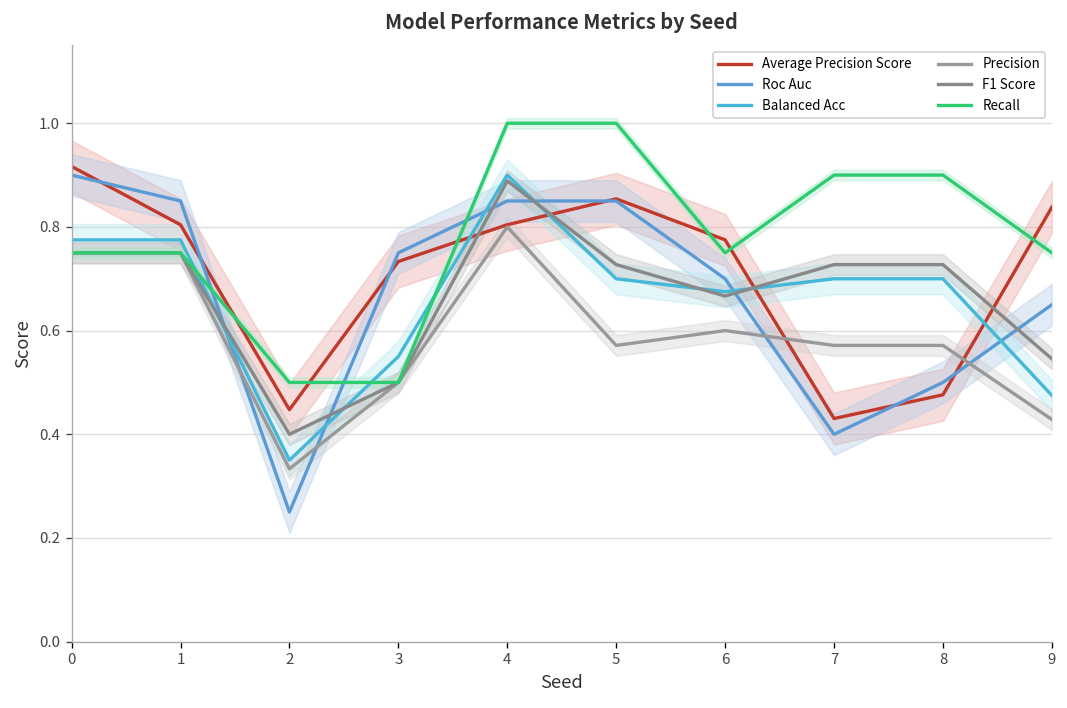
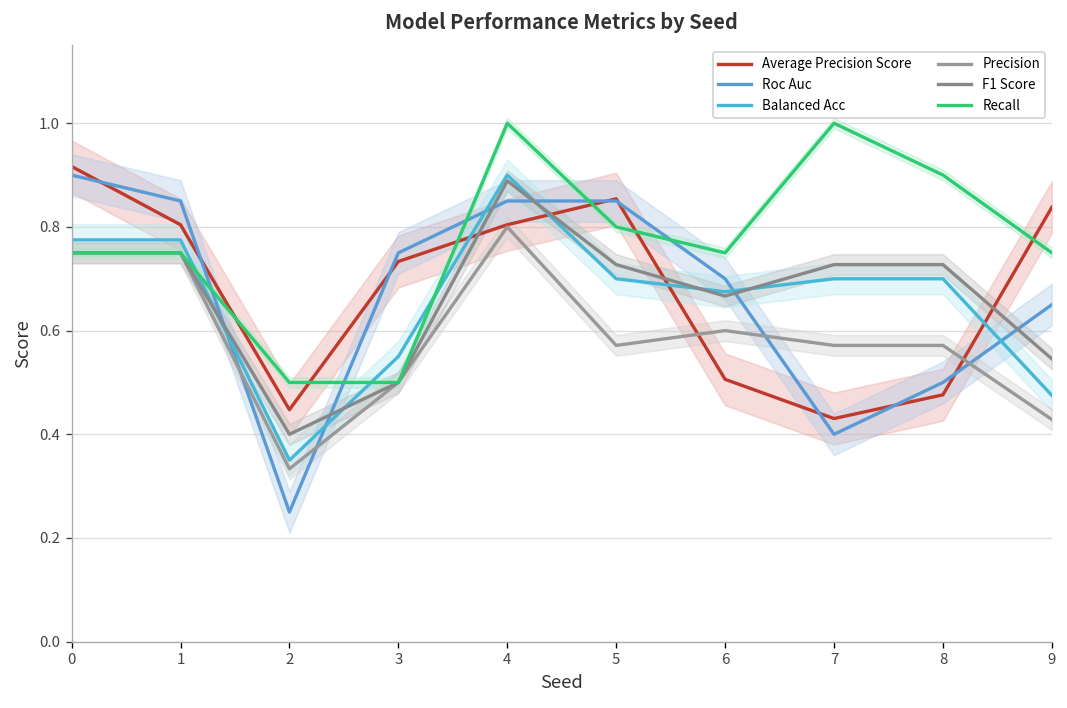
  {
    "Average Precision Score": {
      "0": 0.92,
      "2": 0.45,
      "3": 0.73,
-     "6": 0.78,
+     "6": 0.51,
      "7": 0.43,
      "8": 0.48,
      "9": 0.84
    },
    "Recall": {
      "4": 1.0,
-     "5": 1.0,
+     "5": 0.8,
      "6": 0.75,
-     "7": 0.9,
+     "7": 1.0,
      "8": 0.9,
      "9": 0.75
    }
  }
